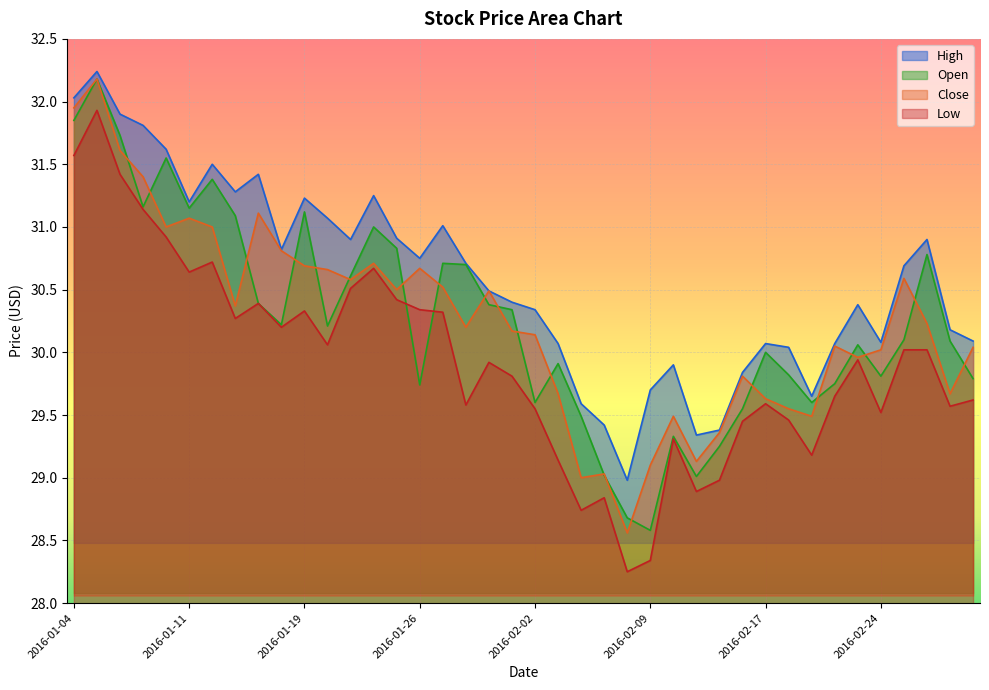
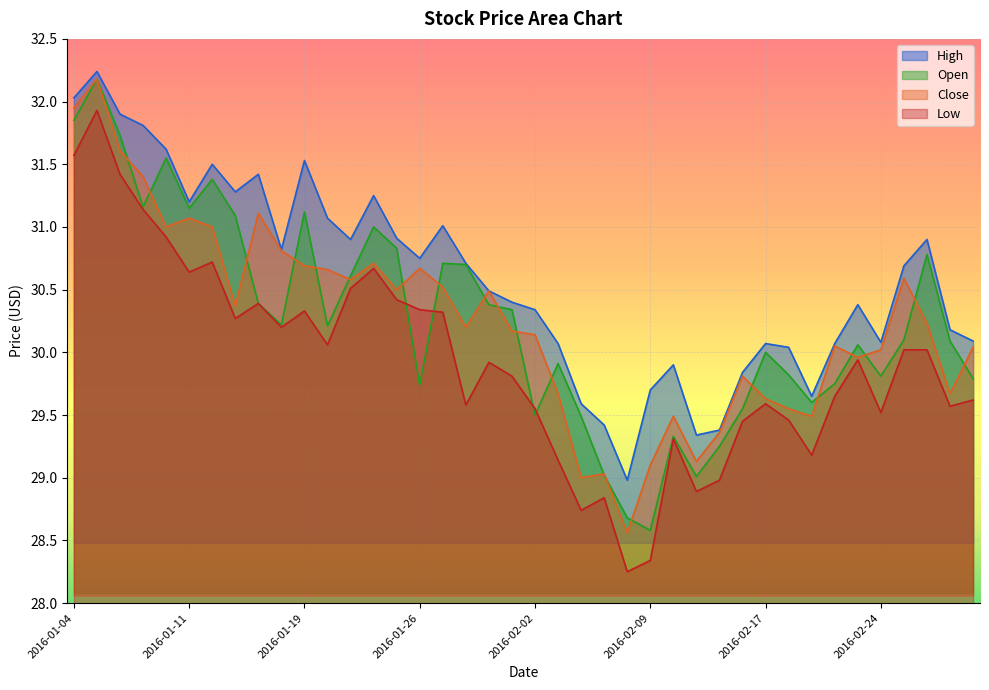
  {
    "High": {
      "2016-01-04": 32.03,
      "2016-01-11": 31.20,
-     "2016-01-19": 31.23,
+     "2016-01-19": 31.53,
      "2016-01-26": 30.75,
      "2016-02-02": 30.34,
      "2016-02-09": 29.70,
      "2016-02-17": 30.07,
      "2016-02-24": 30.08
    },
    "Open": {
      "2016-01-04": 31.85,
      "2016-01-11": 31.15,
      "2016-01-19": 31.12,
      "2016-01-26": 29.74,
-     "2016-02-02": 29.6,
+     "2016-02-02": 29.5,
      "2016-02-09": 28.58,
      "2016-02-17": 30.0,
      "2016-02-24": 29.8
    }
  }
